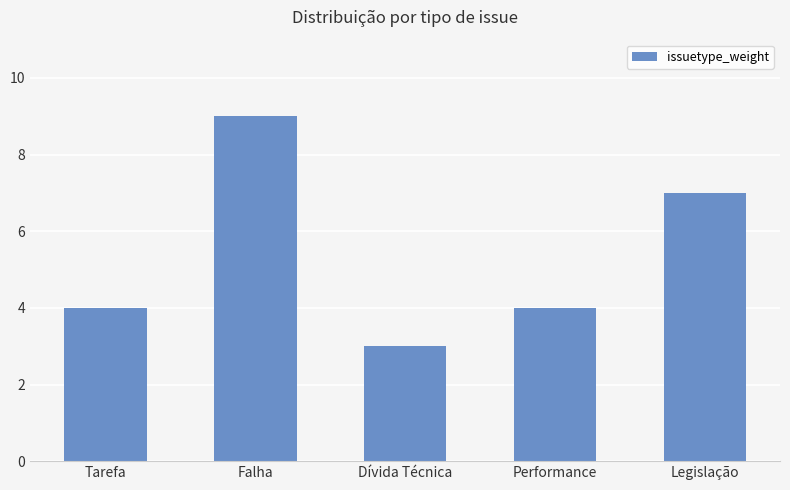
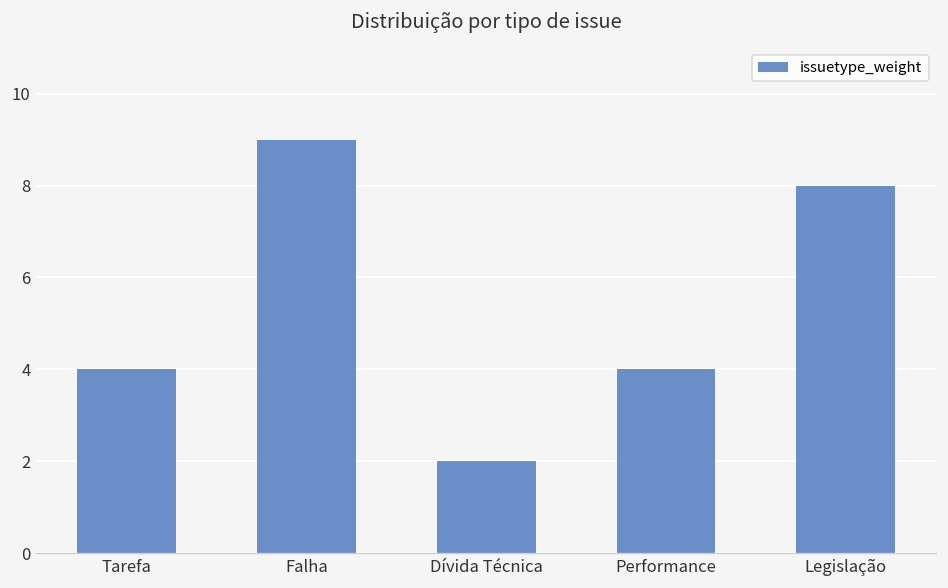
  {
    "Tarefa": 4,
    "Falha": 9,
-   "Dívida Técnica": 3,
+   "Dívida Técnica": 2,
    "Performance": 4,
-   "Legislação": 7
+   "Legislação": 8
  }
